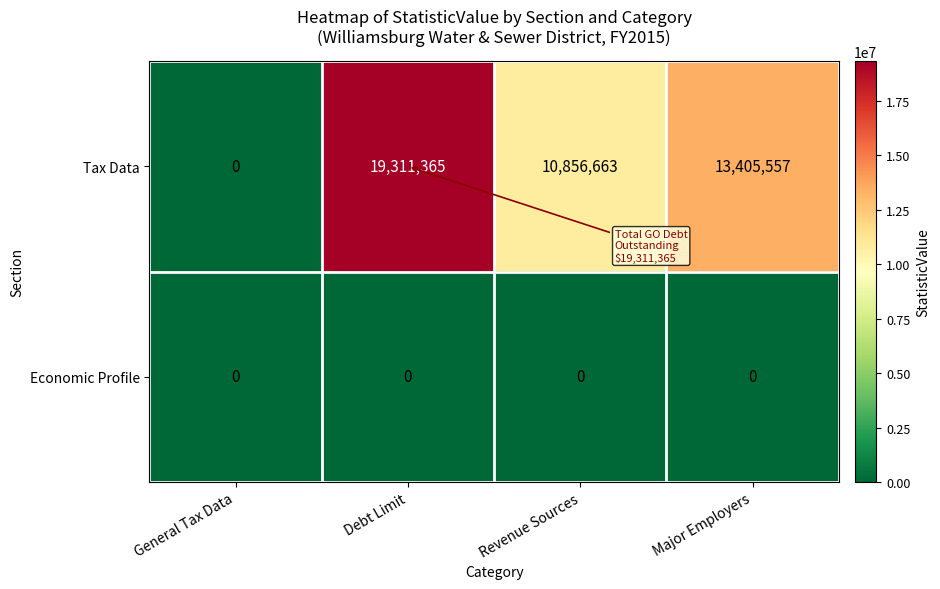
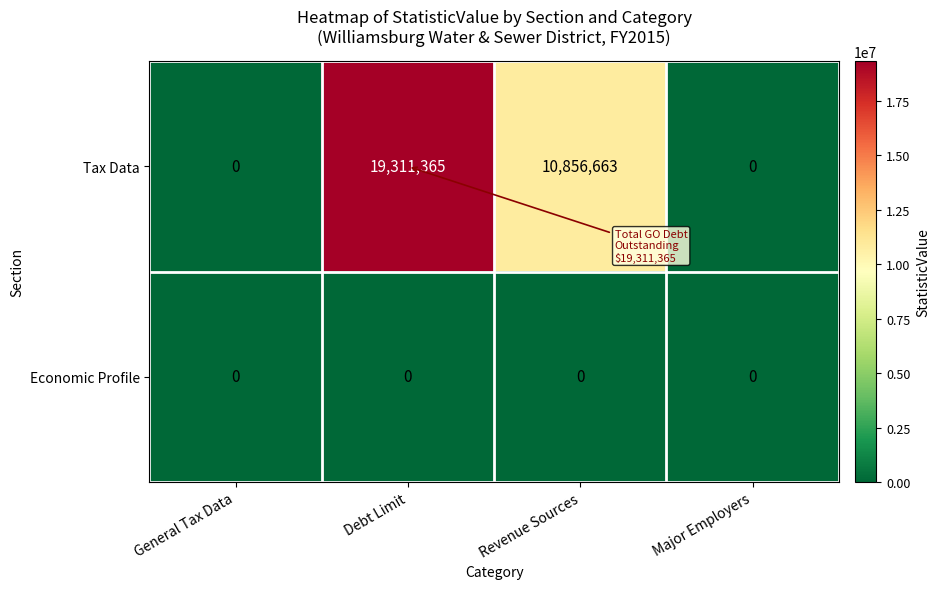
  {
    "Tax Data": {
      "General Tax Data": "0",
-     "Major Employers": "13,405,557"
+     "Major Employers": "0"
    },
    "Economic Profile": {
      "General Tax Data": "0",
      "Debt Limit": "0",
      "Revenue Sources": "0",
      "Major Employers": "0"
    }
  }
